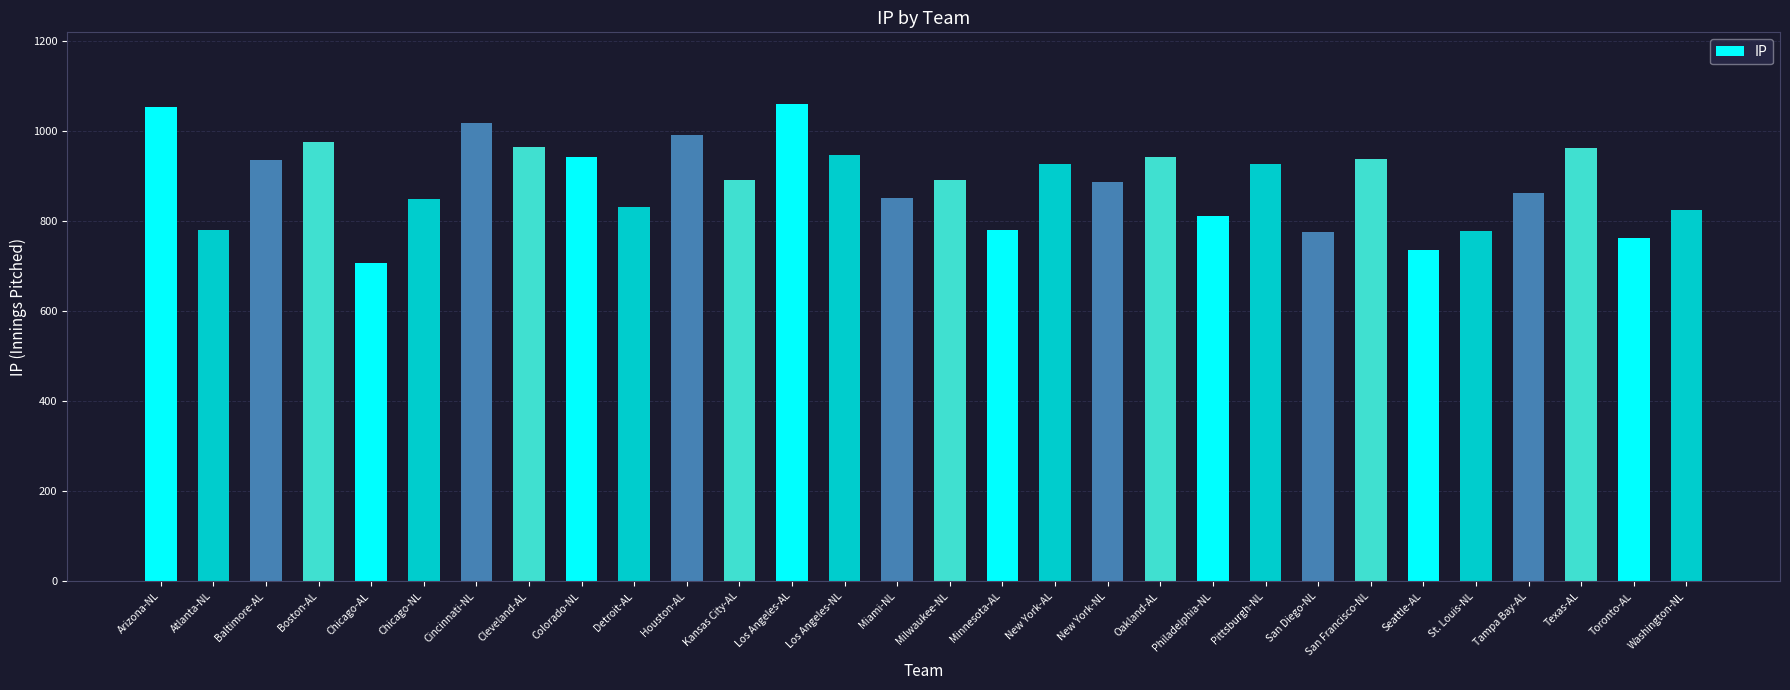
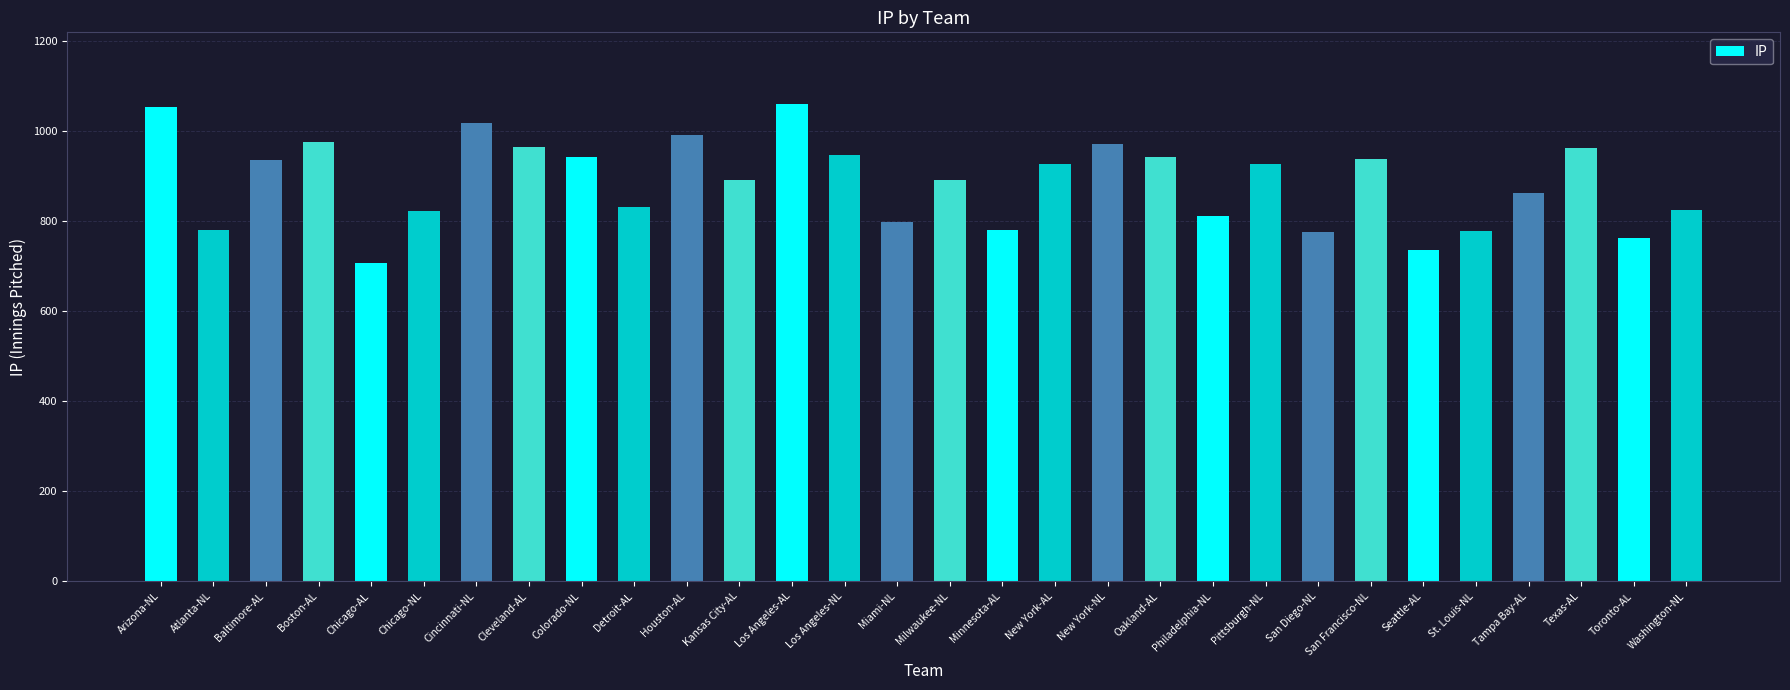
  {
    "Arizona-NL": 1050,
    "Atlanta-NL": 780,
    "Baltimore-AL": 940,
    "Boston-AL": 980,
    "Chicago-AL": 710,
-   "Chicago-NL": 850,
+   "Chicago-NL": 820,
    "Cincinnati-NL": 1020,
    "Cleveland-AL": 960,
    "Colorado-NL": 940,
    "Detroit-AL": 830,
    "Houston-AL": 990,
    "Kansas City-AL": 890,
    "Los Angeles-AL": 1060,
    "Los Angeles-NL": 950,
-   "Miami-NL": 850,
+   "Miami-NL": 800,
    "Milwaukee-NL": 890,
    "Minnesota-AL": 780,
    "New York-AL": 930,
-   "New York-NL": 890,
+   "New York-NL": 970,
    "Oakland-AL": 940,
    "Philadelphia-NL": 810,
    "Pittsburgh-NL": 930,
    "San Diego-NL": 780,
    "San Francisco-NL": 940,
    "Seattle-AL": 740,
    "St. Louis-NL": 780,
    "Tampa Bay-AL": 860,
    "Texas-AL": 960,
    "Toronto-AL": 760,
    "Washington-NL": 830
  }
